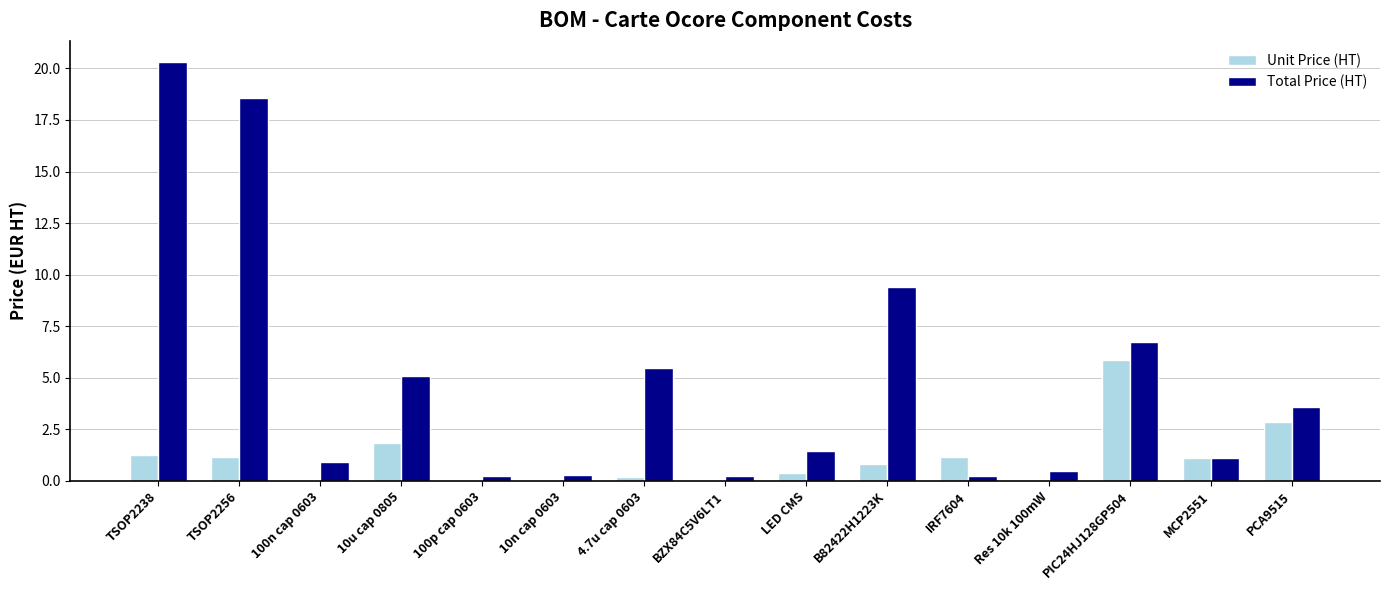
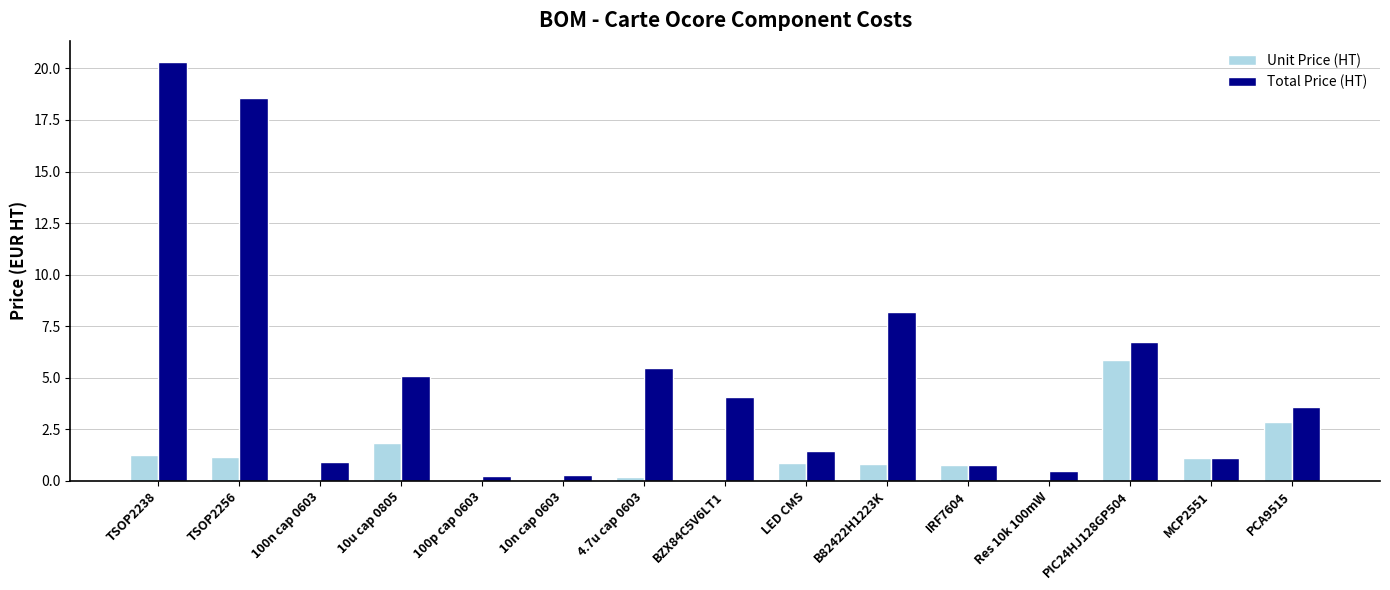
  {
    "Unit Price (HT)": {
      "TSOP2238": 1.3,
      "TSOP2256": 1.2,
      "10u cap 0805": 1.8,
      "4.7u cap 0603": 0.2,
-     "LED CMS": 0.4,
+     "LED CMS": 0.9,
      "B82422H1223K": 0.8,
-     "IRF7604": 1.2,
+     "IRF7604": 0.8,
      "PIC24HJ128GP504": 5.9,
      "MCP2551": 1.1,
      "PCA9515": 2.9
    },
    "Total Price (HT)": {
      "TSOP2238": 20.3,
      "TSOP2256": 18.6,
      "100n cap 0603": 0.9,
      "10u cap 0805": 5.1,
      "100p cap 0603": 0.2,
      "10n cap 0603": 0.3,
      "4.7u cap 0603": 5.5,
-     "BZX84C5V6LT1": 0.2,
+     "BZX84C5V6LT1": 4.1,
      "LED CMS": 1.4,
-     "B82422H1223K": 9.4,
-     "IRF7604": 0.3,
+     "B82422H1223K": 8.2,
+     "IRF7604": 0.8,
      "Res 10k 100mW": 0.5,
      "PIC24HJ128GP504": 6.7,
      "MCP2551": 1.1,
      "PCA9515": 3.6
    }
  }
